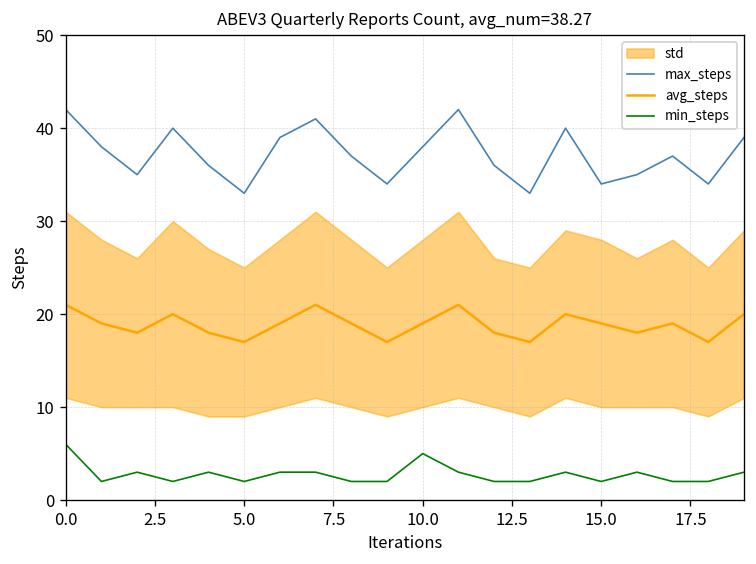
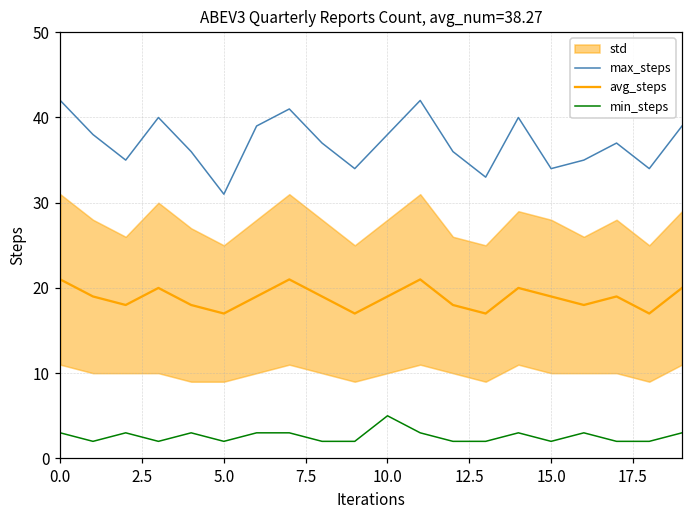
  {
    "max_steps": {
      "0.0": 42,
-     "5.0": 33,
+     "5.0": 31,
      "10.0": 38,
      "15.0": 34
    },
    "min_steps": {
-     "0.0": 6,
+     "0.0": 3,
      "5.0": 2,
      "10.0": 5,
      "15.0": 2
    }
  }
